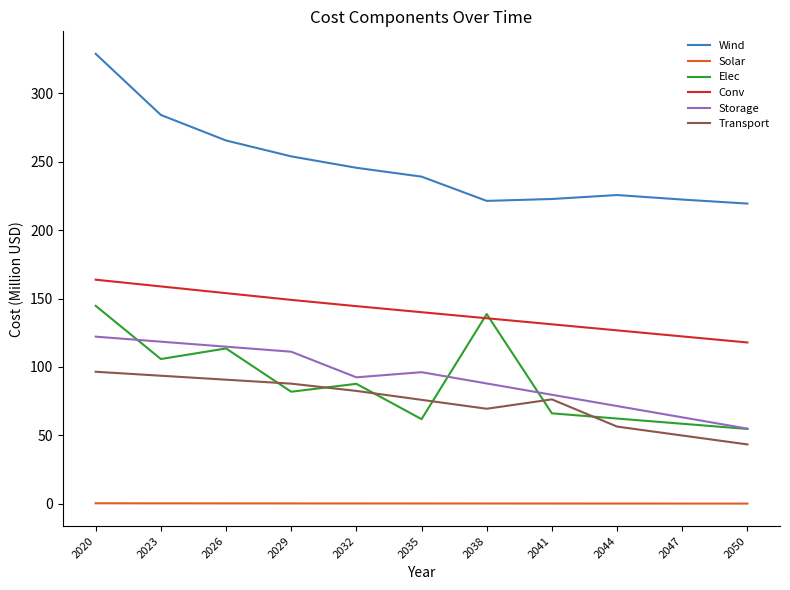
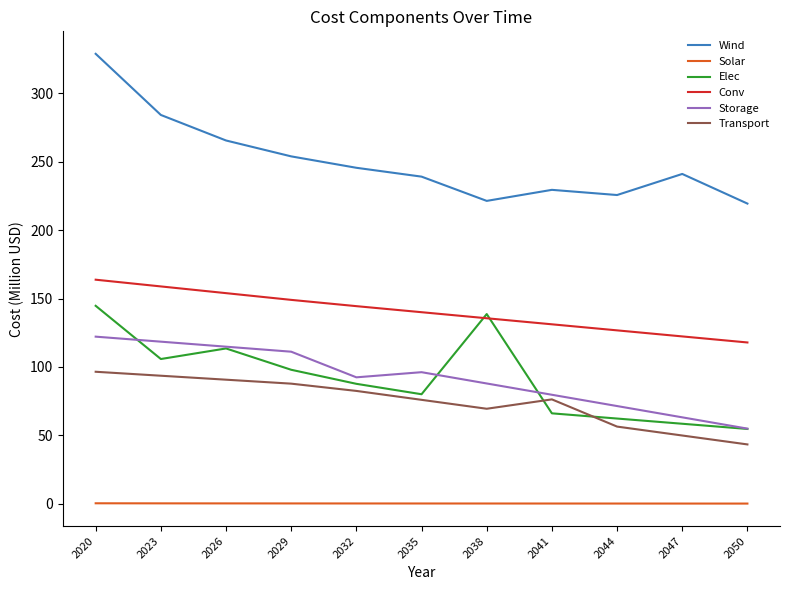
  {
    "Wind": {
      "2020": 329,
      "2023": 284,
      "2026": 265,
      "2029": 254,
      "2032": 245,
      "2035": 239,
      "2038": 221,
-     "2041": 223,
+     "2041": 229,
      "2044": 226,
-     "2047": 222,
+     "2047": 241,
      "2050": 219
    },
    "Elec": {
      "2020": 145,
      "2023": 106,
-     "2029": 82,
+     "2029": 98,
      "2032": 88,
-     "2035": 62,
+     "2035": 80,
      "2038": 139,
      "2041": 66,
      "2044": 62,
      "2047": 59
    },
    "Storage": {
      "2020": 122,
      "2023": 118,
      "2029": 111,
      "2032": 92,
      "2035": 96,
      "2038": 88,
      "2041": 80,
      "2044": 71,
      "2047": 63
    },
    "Transport": {
      "2020": 96,
      "2023": 94,
      "2026": 91,
      "2029": 88,
      "2032": 83,
      "2035": 76,
      "2038": 69,
      "2041": 76,
      "2044": 56,
      "2047": 50,
      "2050": 43
    }
  }
